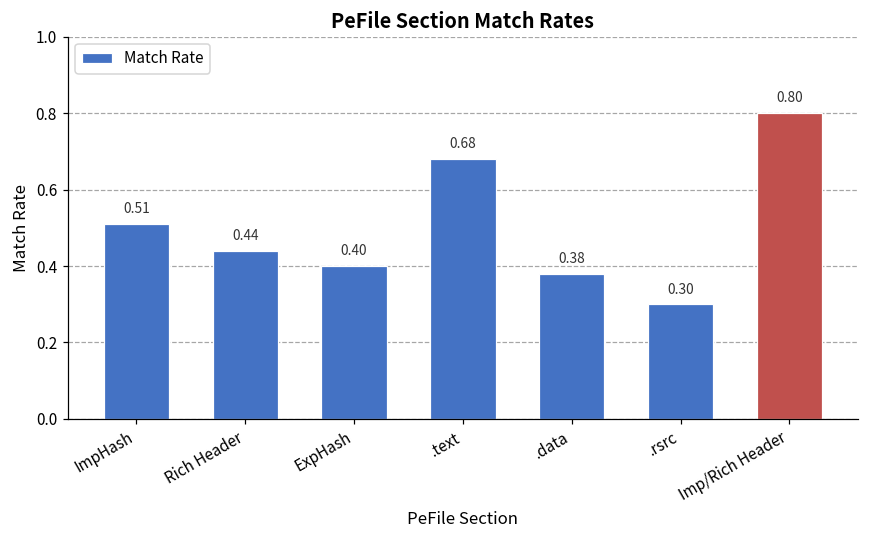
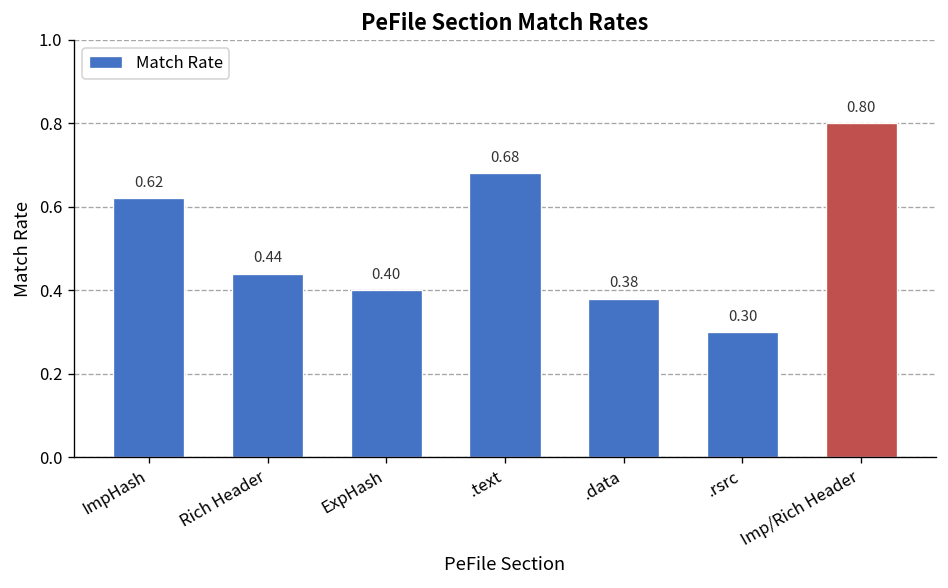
  {
-   "ImpHash": 0.51,
+   "ImpHash": 0.62,
    "Rich Header": 0.44,
    "ExpHash": 0.40,
    ".text": 0.68,
    ".data": 0.38,
    ".rsrc": 0.30,
    "Imp/Rich Header": 0.80
  }
